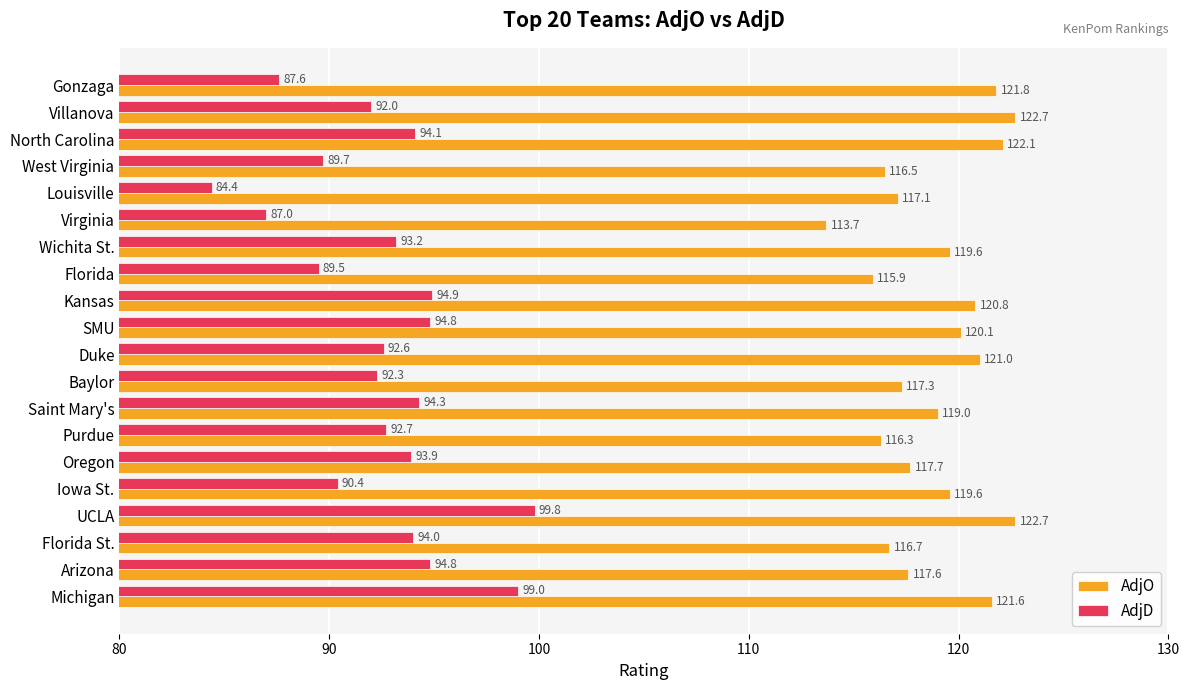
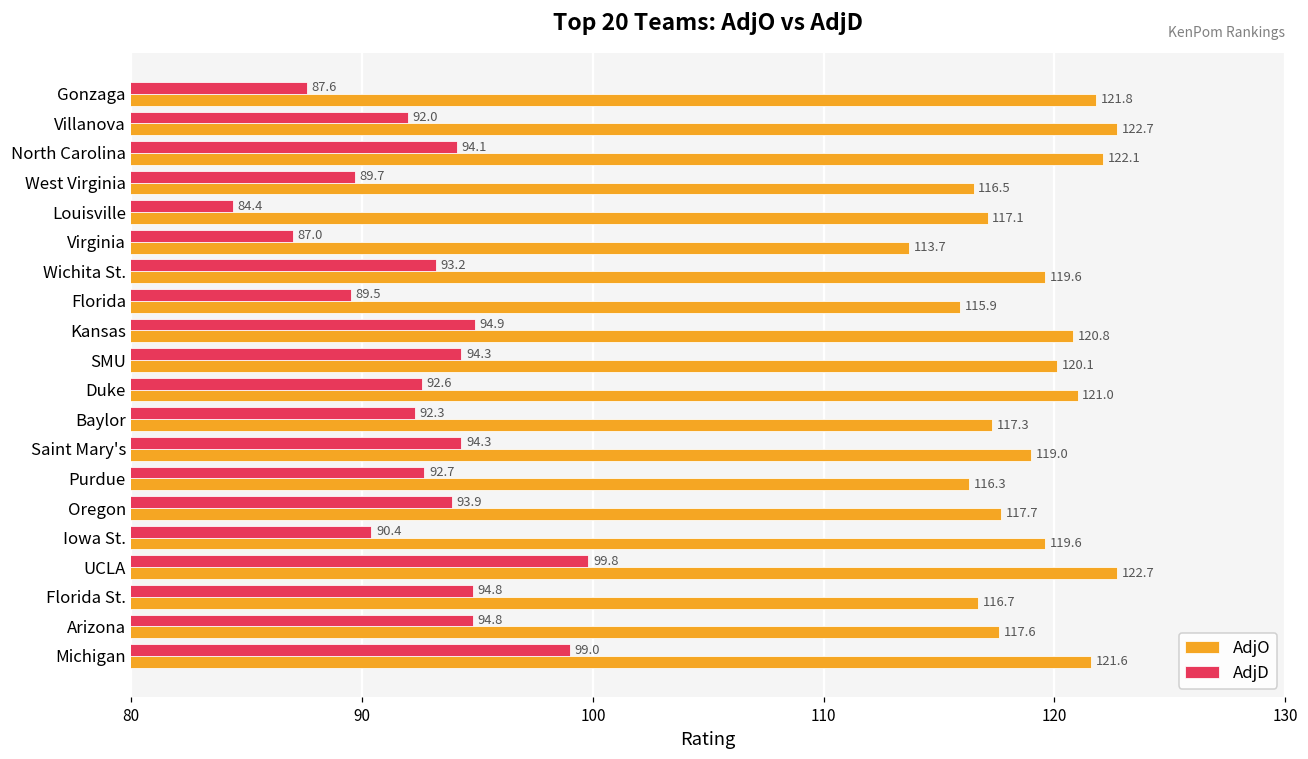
  {
    "AdjO": {
      "Gonzaga": 121.8,
      "Villanova": 122.7,
      "North Carolina": 122.1,
      "West Virginia": 116.5,
      "Louisville": 117.1,
      "Virginia": 113.7,
      "Wichita St.": 119.6,
      "Florida": 115.9,
      "Kansas": 120.8,
      "SMU": 120.1,
      "Duke": 121.0,
      "Baylor": 117.3,
      "Saint Mary's": 119.0,
      "Purdue": 116.3,
      "Oregon": 117.7,
      "Iowa St.": 119.6,
      "UCLA": 122.7,
      "Florida St.": 116.7,
      "Arizona": 117.6,
      "Michigan": 121.6
    },
    "AdjD": {
      "Gonzaga": 87.6,
      "Villanova": 92.0,
      "North Carolina": 94.1,
      "West Virginia": 89.7,
      "Louisville": 84.4,
      "Virginia": 87.0,
      "Wichita St.": 93.2,
      "Florida": 89.5,
      "Kansas": 94.9,
-     "SMU": 94.8,
+     "SMU": 94.3,
      "Duke": 92.6,
      "Baylor": 92.3,
      "Saint Mary's": 94.3,
      "Purdue": 92.7,
      "Oregon": 93.9,
      "Iowa St.": 90.4,
      "UCLA": 99.8,
-     "Florida St.": 94.0,
+     "Florida St.": 94.8,
      "Arizona": 94.8,
      "Michigan": 99.0
    }
  }
